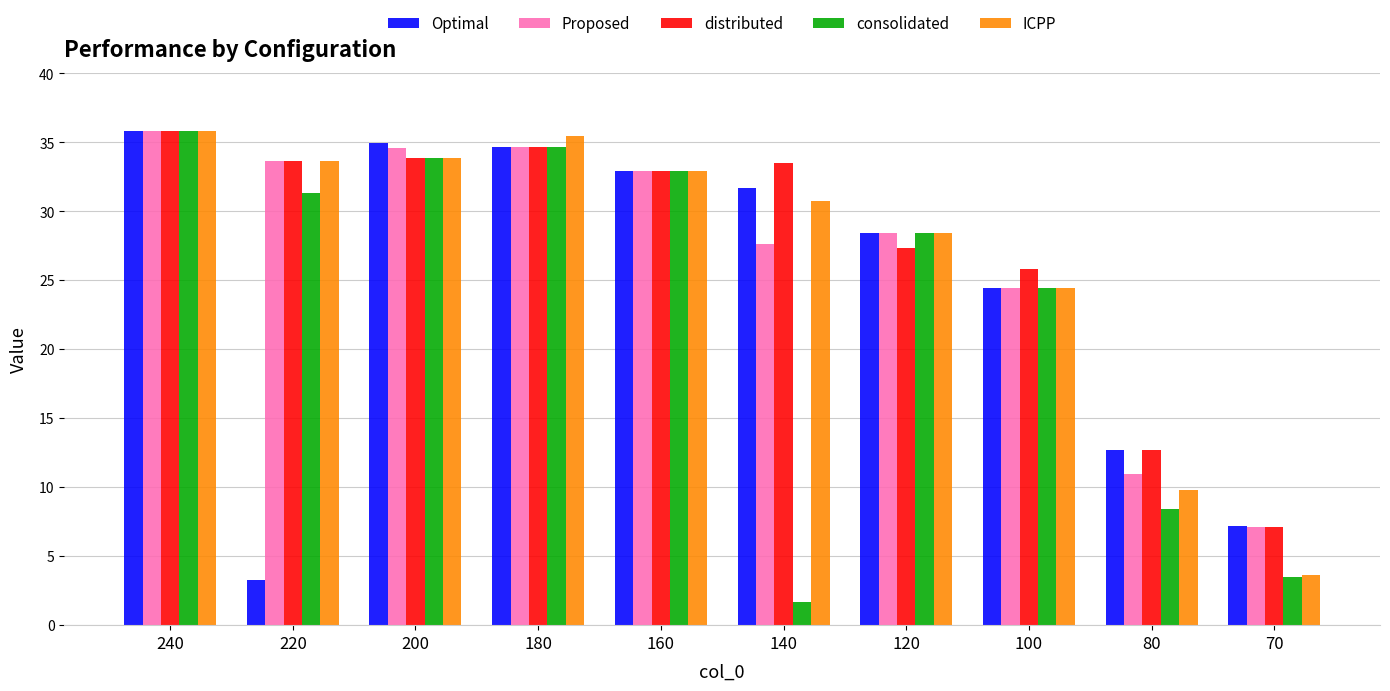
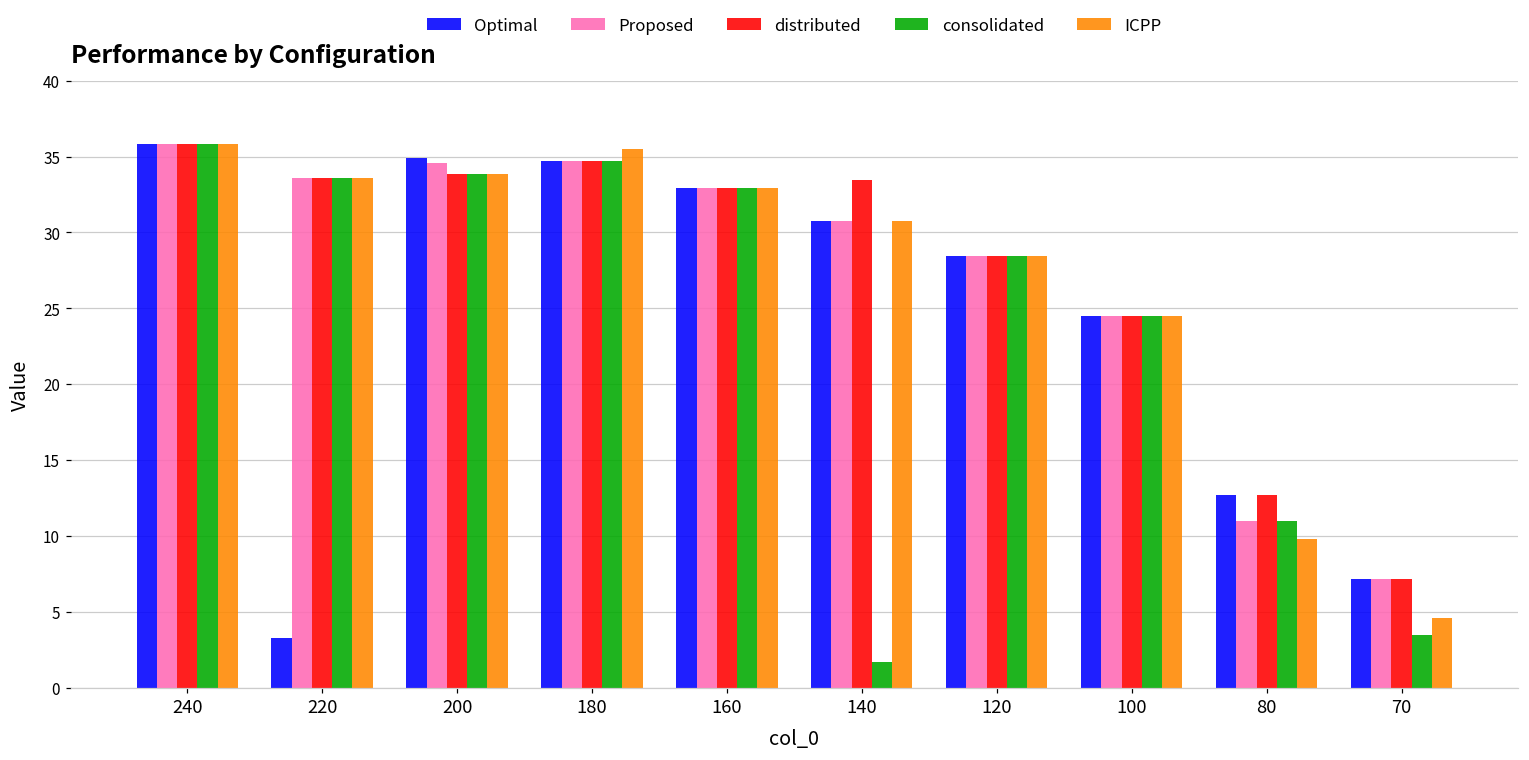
  {
    "Optimal": {
      "240": 35.8,
      "220": 3.3,
      "200": 34.9,
      "180": 34.7,
      "160": 32.9,
-     "140": 31.7,
+     "140": 30.8,
      "120": 28.4,
      "100": 24.5,
      "80": 12.7,
      "70": 7.2
    },
    "Proposed": {
      "240": 35.8,
      "220": 33.6,
      "200": 34.6,
      "180": 34.7,
      "160": 32.9,
-     "140": 27.6,
+     "140": 30.8,
      "120": 28.4,
      "100": 24.5,
      "80": 11.0,
      "70": 7.1
    },
    "distributed": {
      "240": 35.8,
      "220": 33.6,
      "200": 33.9,
      "180": 34.7,
      "160": 32.9,
      "140": 33.5,
-     "120": 27.4,
-     "100": 25.8,
+     "120": 28.4,
+     "100": 24.5,
      "80": 12.7,
      "70": 7.1
    },
    "consolidated": {
      "240": 35.8,
-     "220": 31.3,
+     "220": 33.6,
      "200": 33.9,
      "180": 34.7,
      "160": 32.9,
      "140": 1.7,
      "120": 28.4,
      "100": 24.5,
-     "80": 8.4,
+     "80": 11.0,
      "70": 3.5
    },
    "ICPP": {
      "240": 35.8,
      "220": 33.6,
      "200": 33.9,
      "180": 35.5,
      "160": 32.9,
      "140": 30.8,
      "120": 28.4,
      "100": 24.5,
      "80": 9.8,
-     "70": 3.6
+     "70": 4.6
    }
  }
